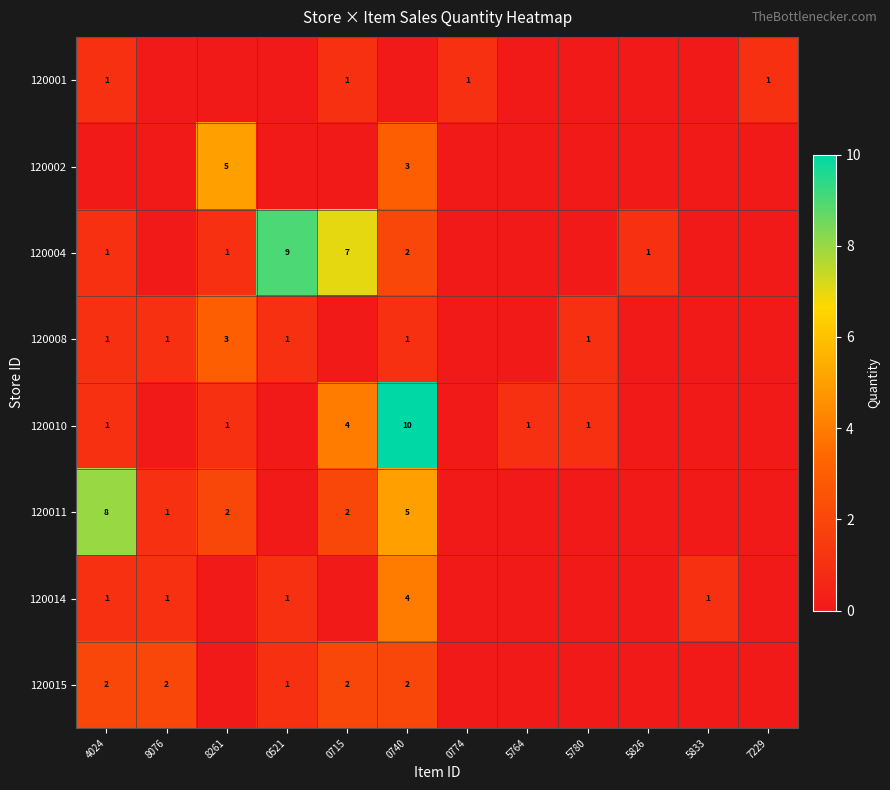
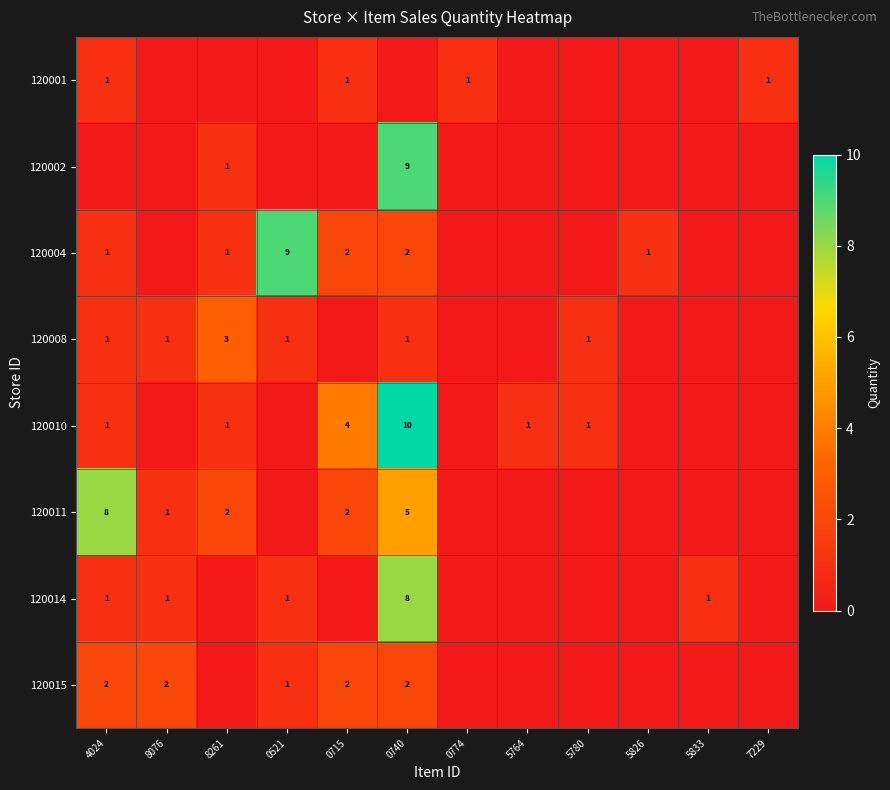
  {
    "120001": {
      "4024": 1,
      "0715": 1,
      "0774": 1,
      "7229": 1
    },
    "120002": {
-     "8261": 5,
-     "0740": 3
+     "8261": 1,
+     "0740": 9
    },
    "120004": {
      "4024": 1,
      "8261": 1,
      "0521": 9,
-     "0715": 7,
+     "0715": 2,
      "0740": 2,
      "5826": 1
    },
    "120008": {
      "4024": 1,
      "8076": 1,
      "8261": 3,
      "0521": 1,
      "0740": 1,
      "5780": 1
    },
    "120010": {
      "4024": 1,
      "8261": 1,
      "0715": 4,
      "0740": 10,
      "5764": 1,
      "5780": 1
    },
    "120011": {
      "4024": 8,
      "8076": 1,
      "8261": 2,
      "0715": 2,
      "0740": 5
    },
    "120014": {
      "4024": 1,
      "8076": 1,
      "0521": 1,
-     "0740": 4,
+     "0740": 8,
      "5833": 1
    },
    "120015": {
      "4024": 2,
      "8076": 2,
      "0521": 1,
      "0715": 2,
      "0740": 2
    }
  }
